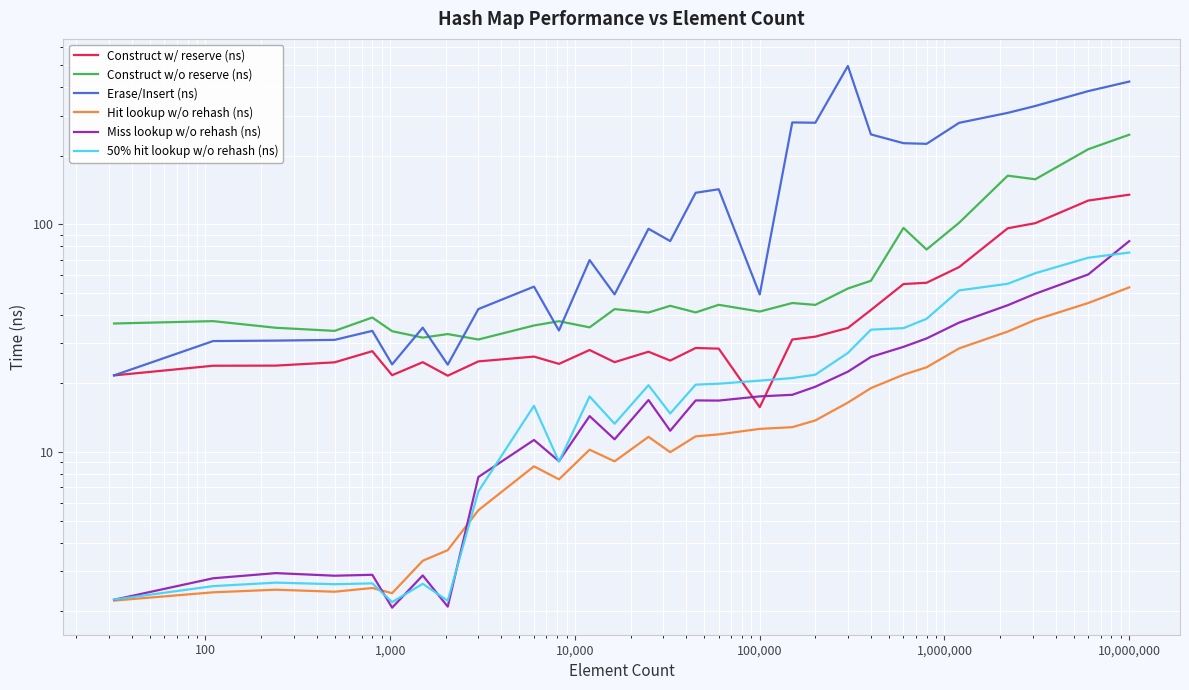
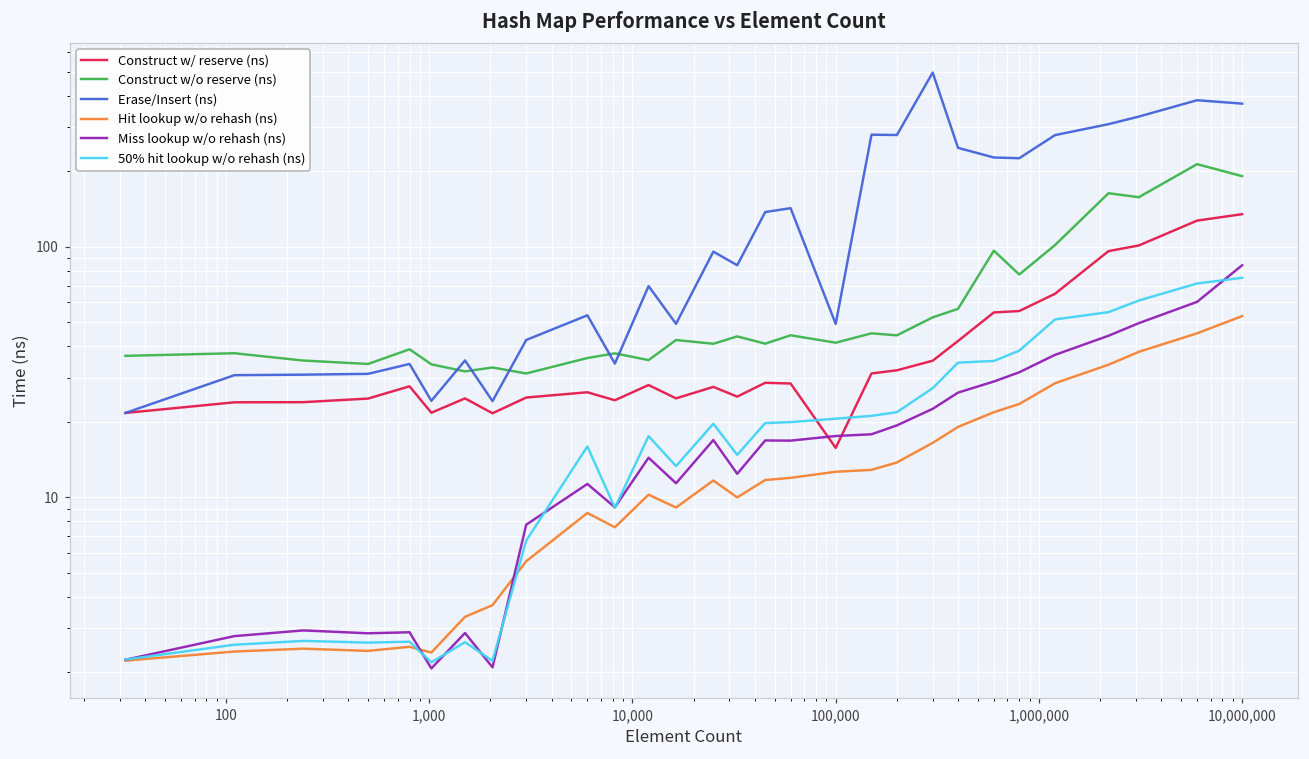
  {
    "Construct w/ reserve (ns)": {
      "100,000": 16,
      "10,000,000": 130
    },
    "Construct w/o reserve (ns)": {
      "100,000": 41,
-     "10,000,000": 250
+     "10,000,000": 190
    },
    "Erase/Insert (ns)": {
      "100,000": 49,
-     "10,000,000": 420
+     "10,000,000": 370
    },
    "Hit lookup w/o rehash (ns)": {
      "100,000": 13,
      "10,000,000": 53
    },
    "Miss lookup w/o rehash (ns)": {
      "100,000": 18,
      "10,000,000": 84
    },
    "50% hit lookup w/o rehash (ns)": {
      "100,000": 21,
      "10,000,000": 75
    }
  }
